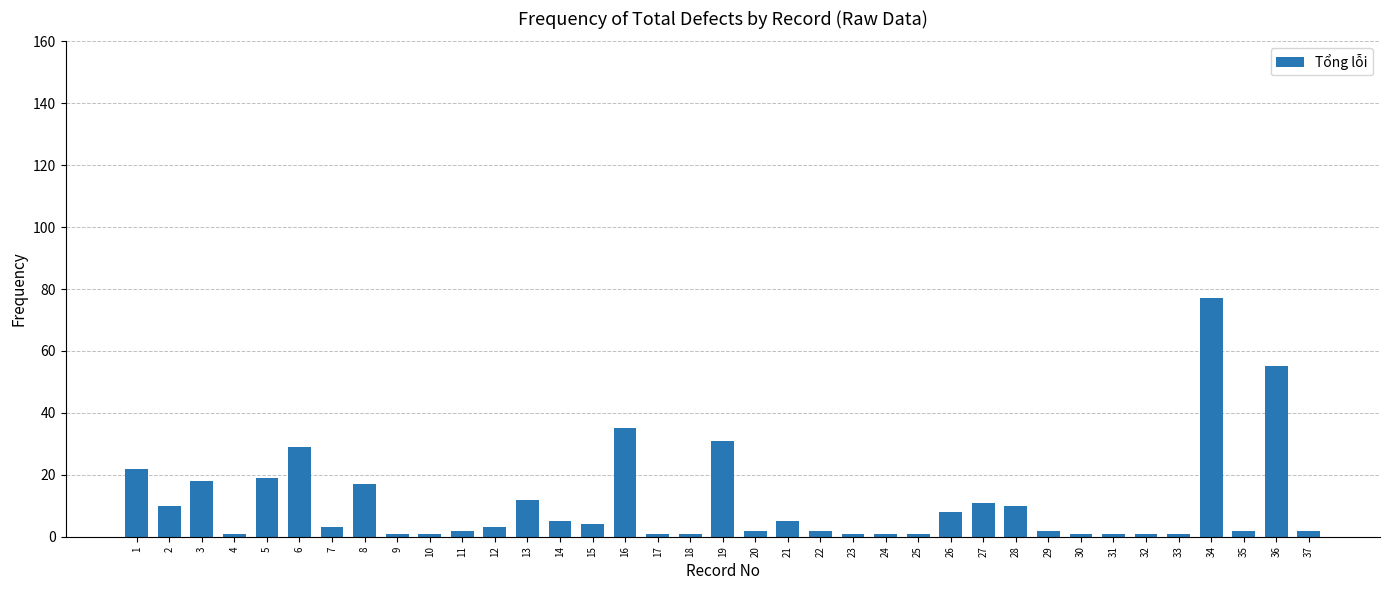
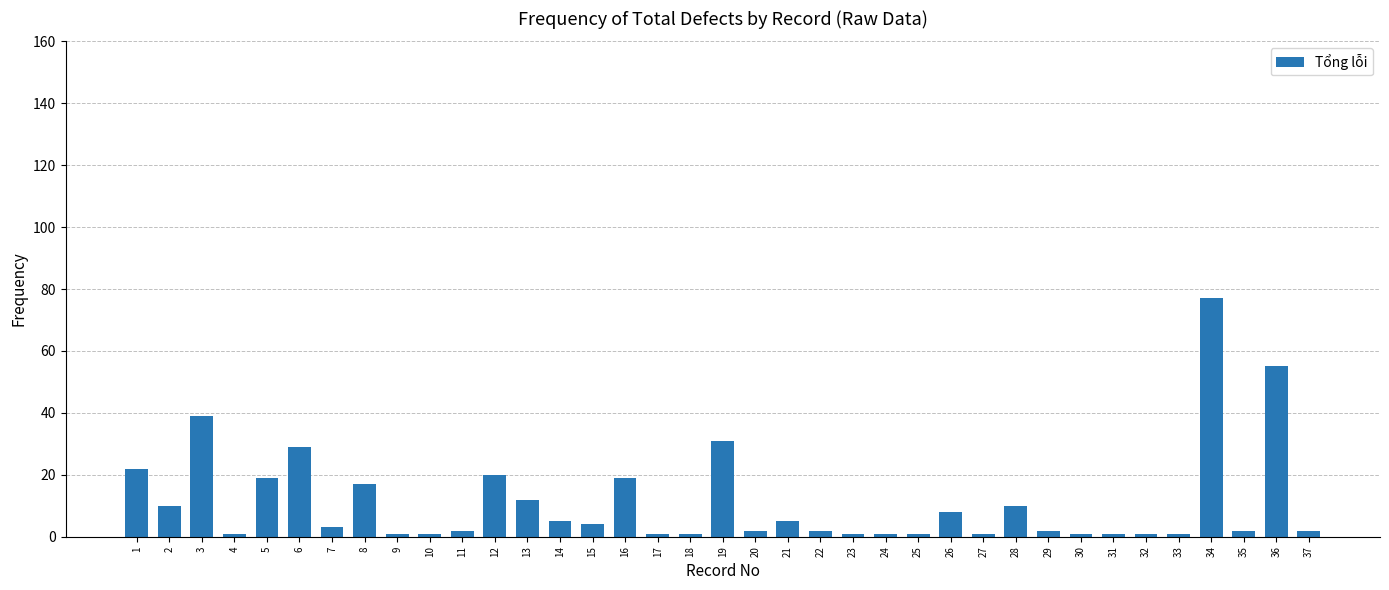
  {
    "1": 22,
    "2": 10,
-   "3": 18,
+   "3": 39,
    "4": 1,
    "5": 19,
    "6": 29,
    "7": 3,
    "8": 17,
    "9": 1,
    "10": 1,
    "11": 2,
-   "12": 3,
+   "12": 20,
    "13": 12,
    "14": 5,
    "15": 4,
-   "16": 35,
+   "16": 19,
    "17": 1,
    "18": 1,
    "19": 31,
    "20": 2,
    "21": 5,
    "22": 2,
    "23": 1,
    "24": 1,
    "25": 1,
    "26": 8,
-   "27": 11,
+   "27": 1,
    "28": 10,
    "29": 2,
    "30": 1,
    "31": 1,
    "32": 1,
    "33": 1,
    "34": 77,
    "35": 2,
    "36": 55,
    "37": 2
  }
